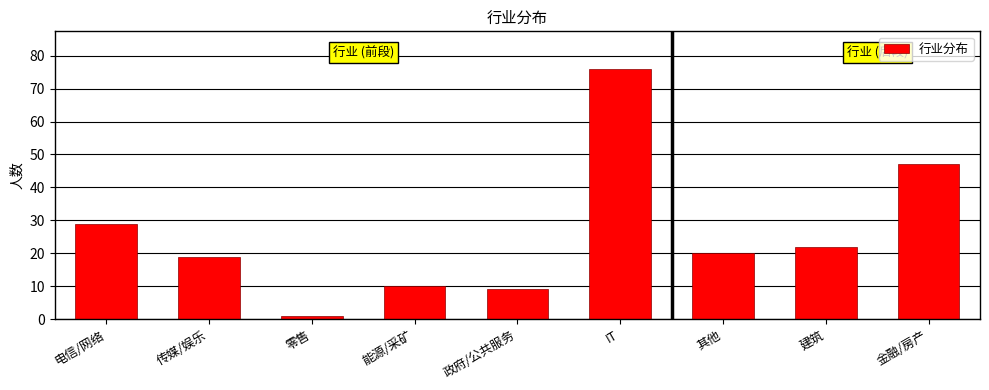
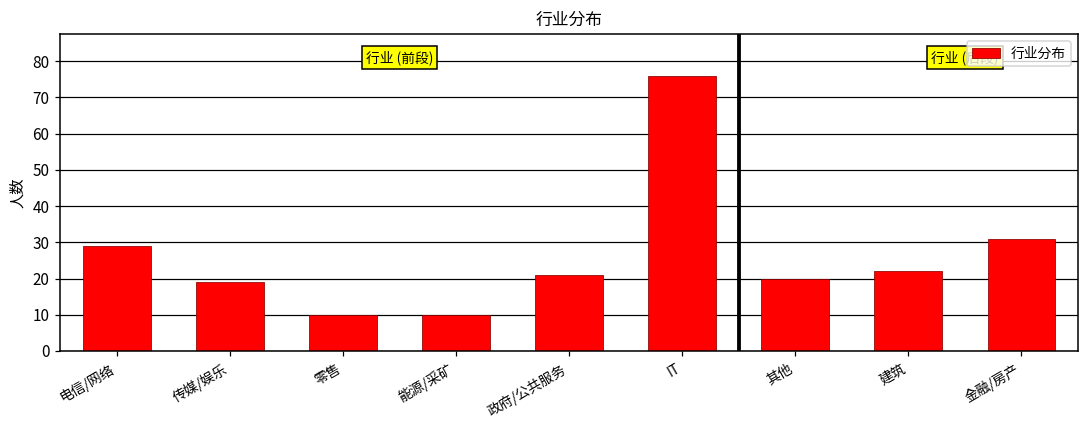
  {
    "电信/网络": 29,
    "传媒/娱乐": 19,
-   "零售": 1,
+   "零售": 10,
    "能源/采矿": 10,
-   "政府/公共服务": 9,
+   "政府/公共服务": 21,
    "IT": 76,
    "其他": 20,
    "建筑": 22,
-   "金融/房产": 47
+   "金融/房产": 31
  }
